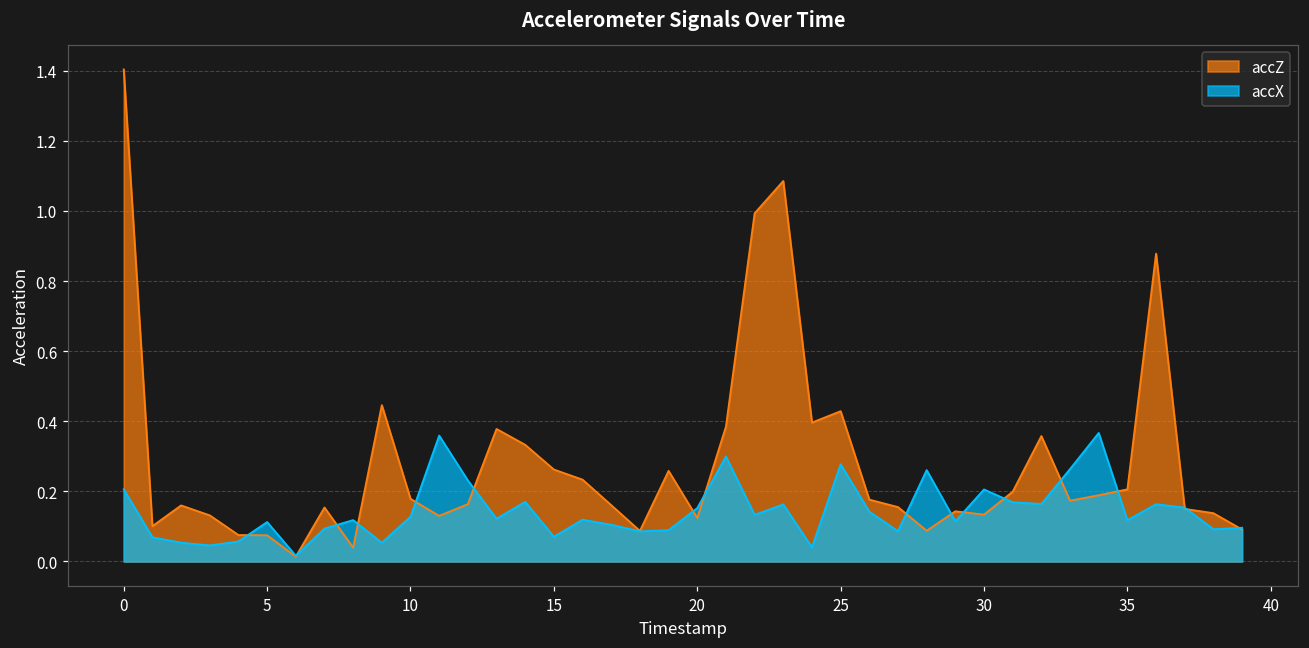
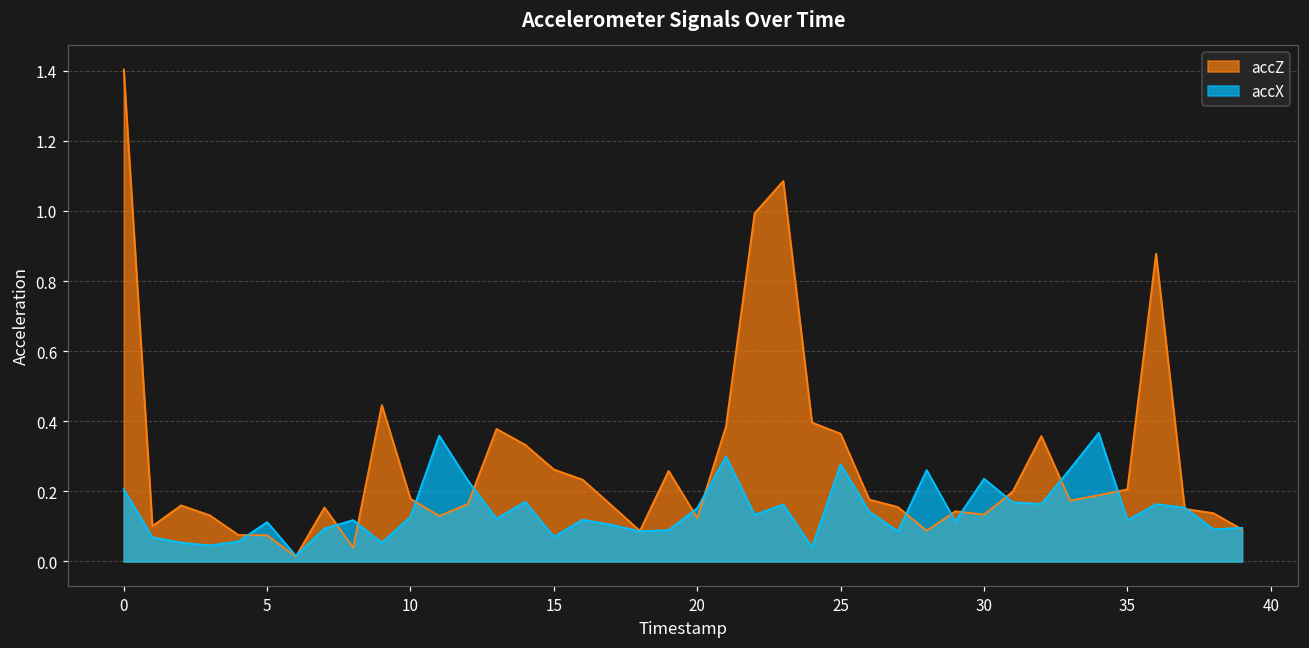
  {
    "accZ": {
      "0": 1.40,
      "5": 0.07,
      "10": 0.18,
      "15": 0.26,
      "20": 0.12,
-     "25": 0.43,
+     "25": 0.36,
      "30": 0.13,
      "35": 0.21
    },
    "accX": {
      "0": 0.21,
      "5": 0.11,
      "10": 0.13,
      "15": 0.07,
      "20": 0.15,
      "25": 0.28,
-     "30": 0.21,
+     "30": 0.24,
      "35": 0.12
    }
  }
